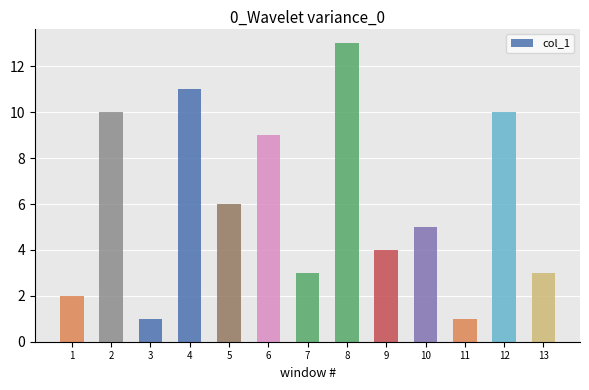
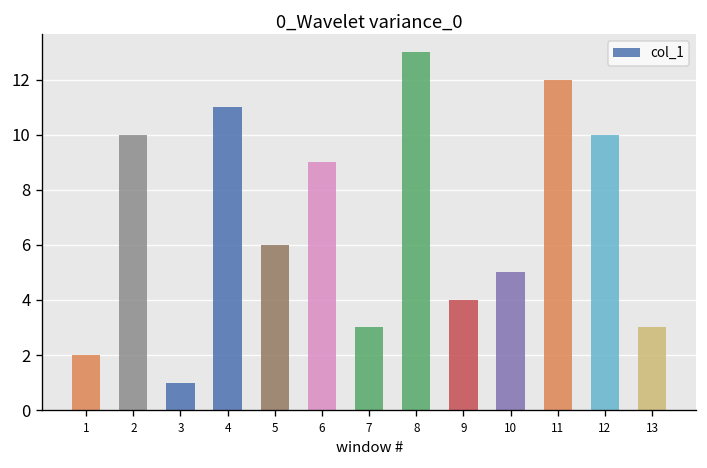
  {
    "1": 2,
    "2": 10,
    "3": 1,
    "4": 11,
    "5": 6,
    "6": 9,
    "7": 3,
    "8": 13,
    "9": 4,
    "10": 5,
-   "11": 1,
+   "11": 12,
    "12": 10,
    "13": 3
  }
